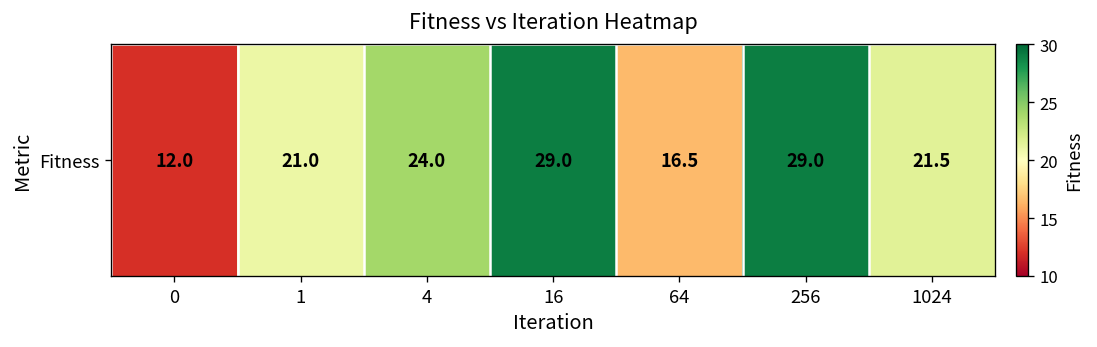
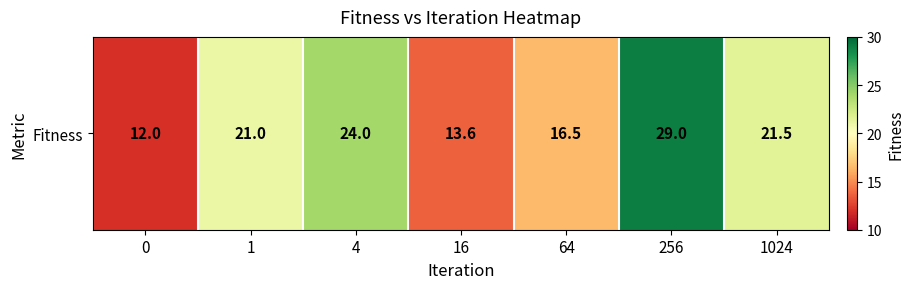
  {
    "Fitness": {
      "0": 12.0,
      "1": 21.0,
      "4": 24.0,
-     "16": 29.0,
+     "16": 13.6,
      "64": 16.5,
      "256": 29.0,
      "1024": 21.5
    }
  }
